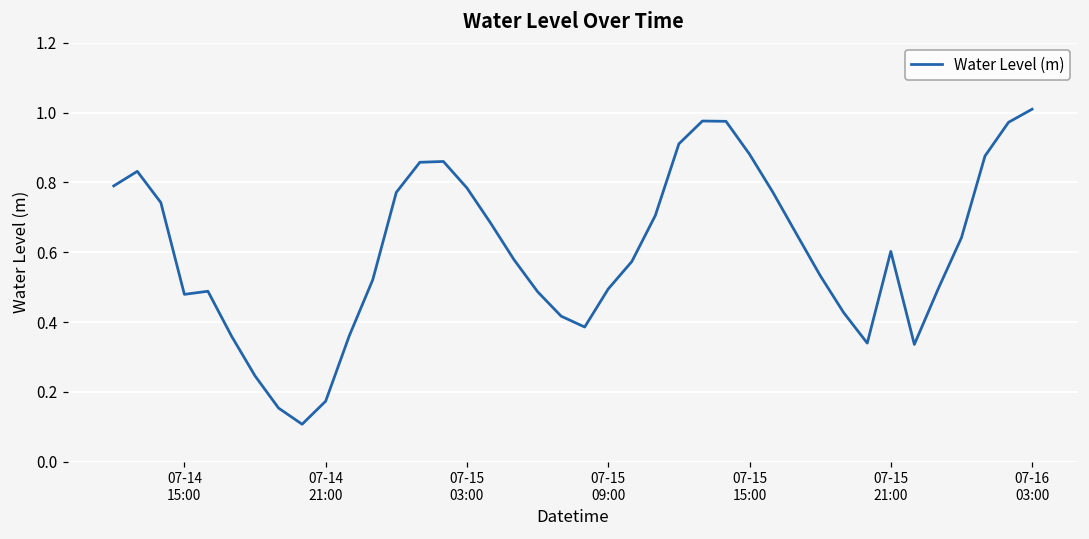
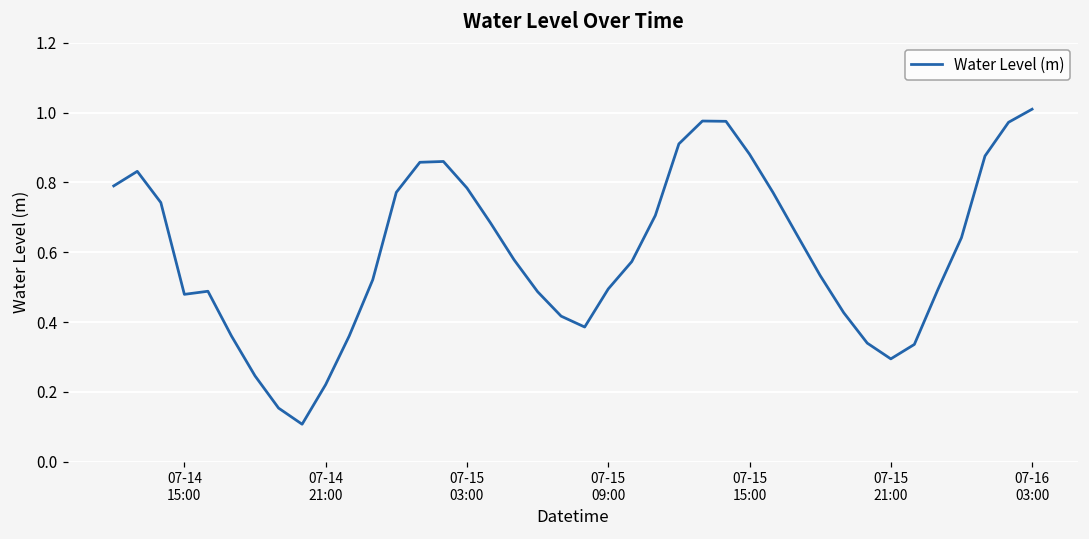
  {
    "07-14 15:00": 0.48,
-   "07-14 21:00": 0.17,
+   "07-14 21:00": 0.22,
    "07-15 03:00": 0.78,
    "07-15 09:00": 0.49,
    "07-15 15:00": 0.88,
-   "07-15 21:00": 0.60,
+   "07-15 21:00": 0.29,
    "07-16 03:00": 1.01
  }
